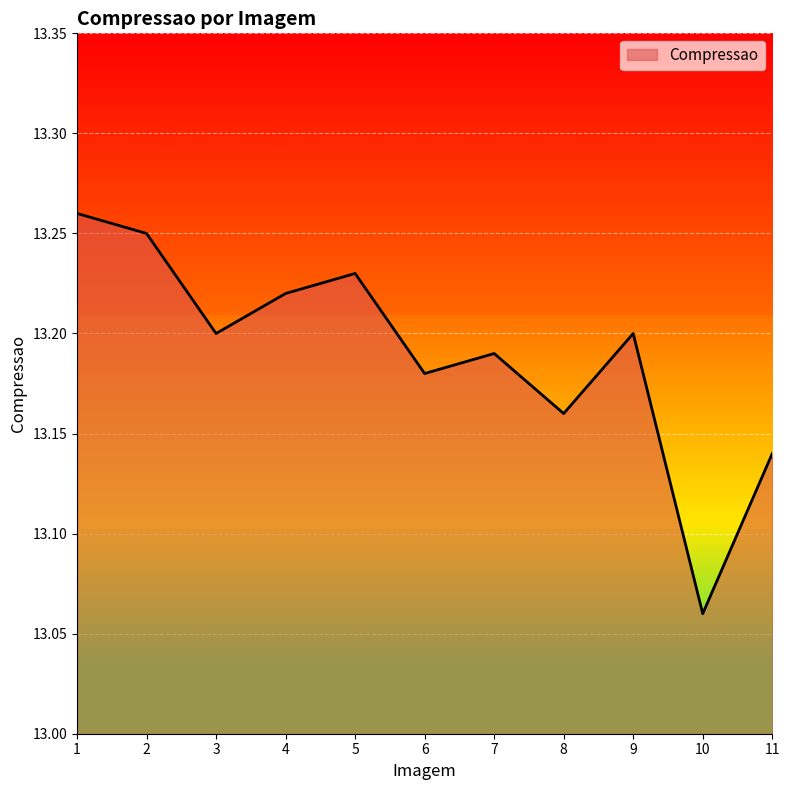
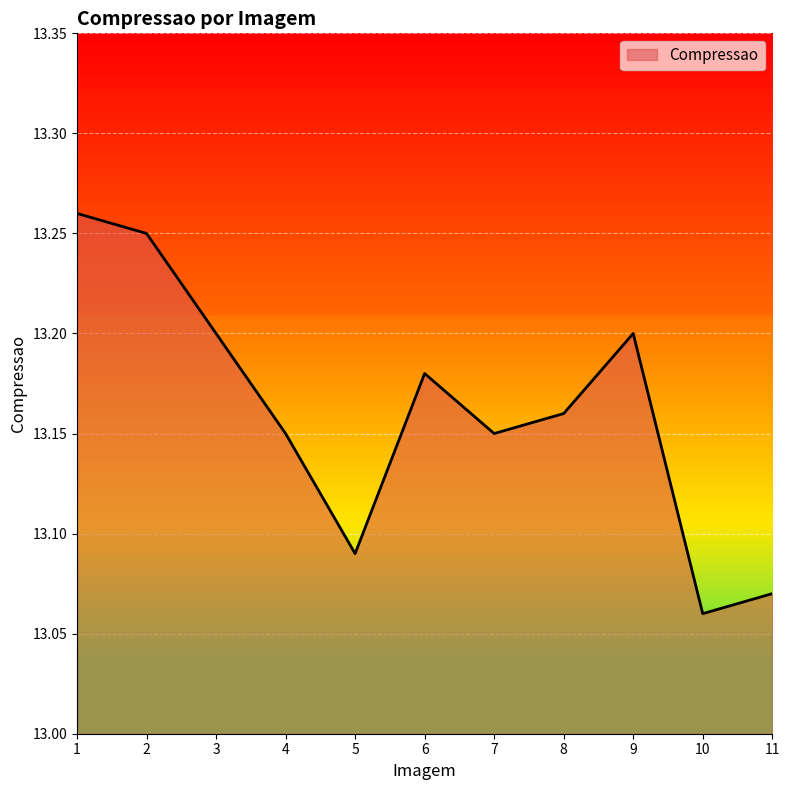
  {
    "1": 13.26,
    "2": 13.25,
    "3": 13.20,
-   "4": 13.22,
-   "5": 13.23,
+   "4": 13.15,
+   "5": 13.09,
    "6": 13.18,
-   "7": 13.19,
+   "7": 13.15,
    "8": 13.16,
    "9": 13.20,
    "10": 13.06,
-   "11": 13.14
+   "11": 13.07
  }
